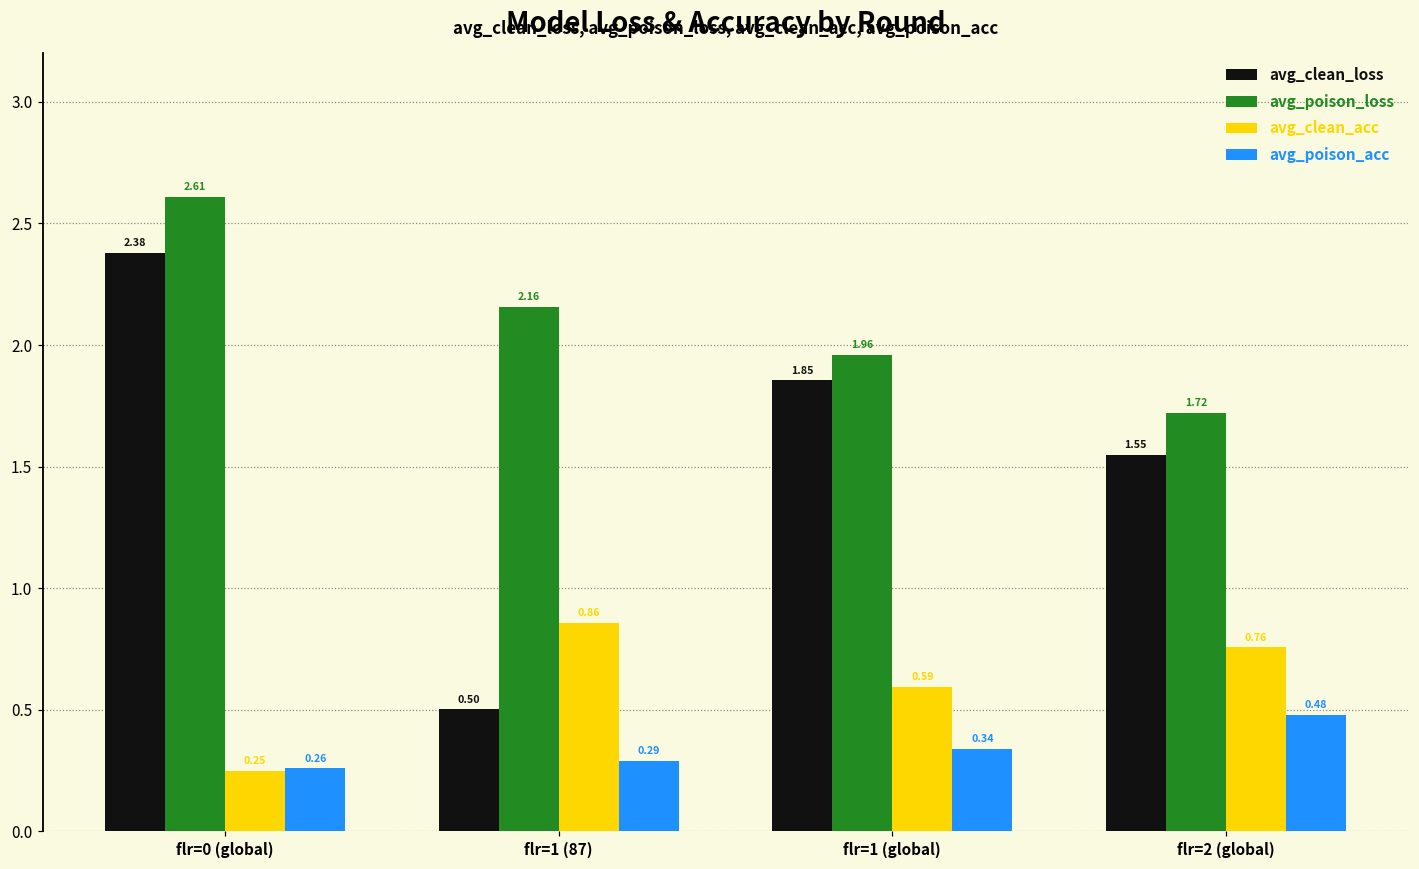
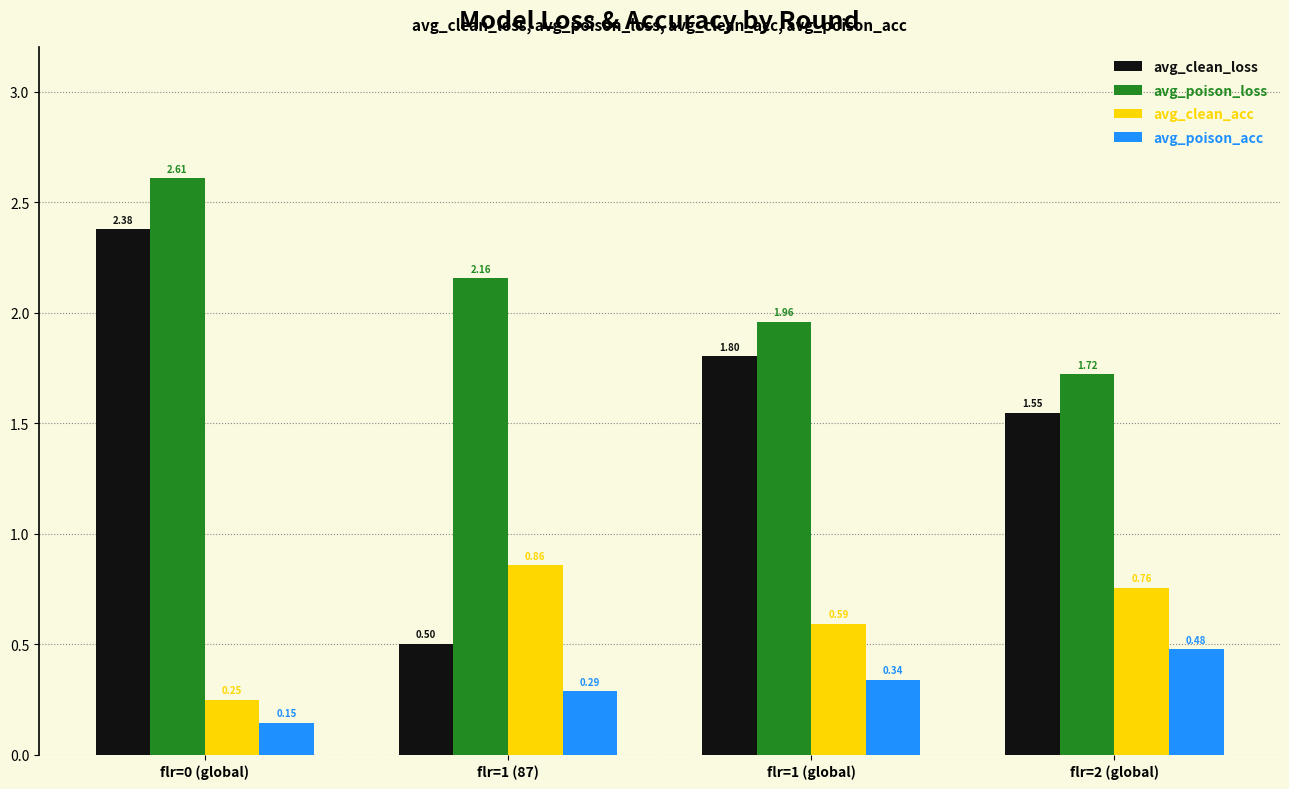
  {
    "avg_clean_loss": {
      "flr=0 (global)": 2.38,
      "flr=1 (87)": 0.50,
-     "flr=1 (global)": 1.85,
+     "flr=1 (global)": 1.80,
      "flr=2 (global)": 1.55
    },
    "avg_poison_loss": {
      "flr=0 (global)": 2.61,
      "flr=1 (87)": 2.16,
      "flr=1 (global)": 1.96,
      "flr=2 (global)": 1.72
    },
    "avg_clean_acc": {
      "flr=0 (global)": 0.25,
      "flr=1 (87)": 0.86,
      "flr=1 (global)": 0.59,
      "flr=2 (global)": 0.76
    },
    "avg_poison_acc": {
-     "flr=0 (global)": 0.26,
+     "flr=0 (global)": 0.15,
      "flr=1 (87)": 0.29,
      "flr=1 (global)": 0.34,
      "flr=2 (global)": 0.48
    }
  }
